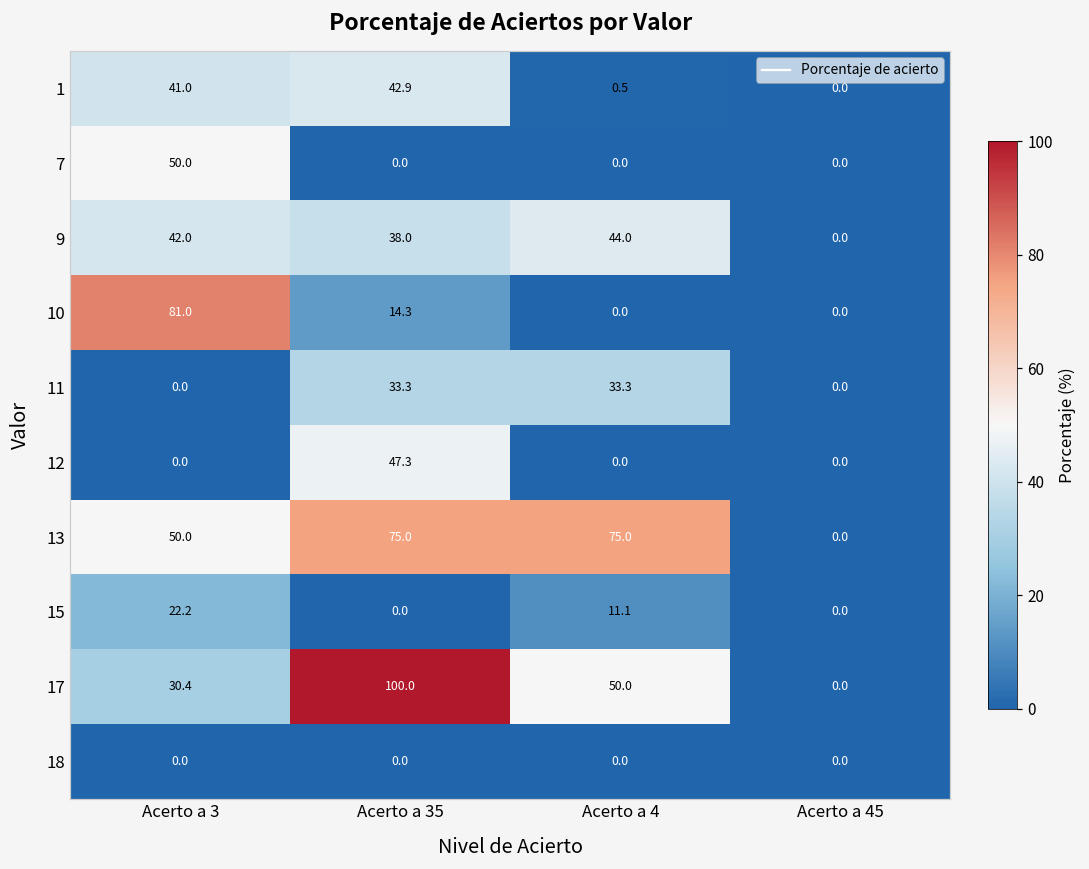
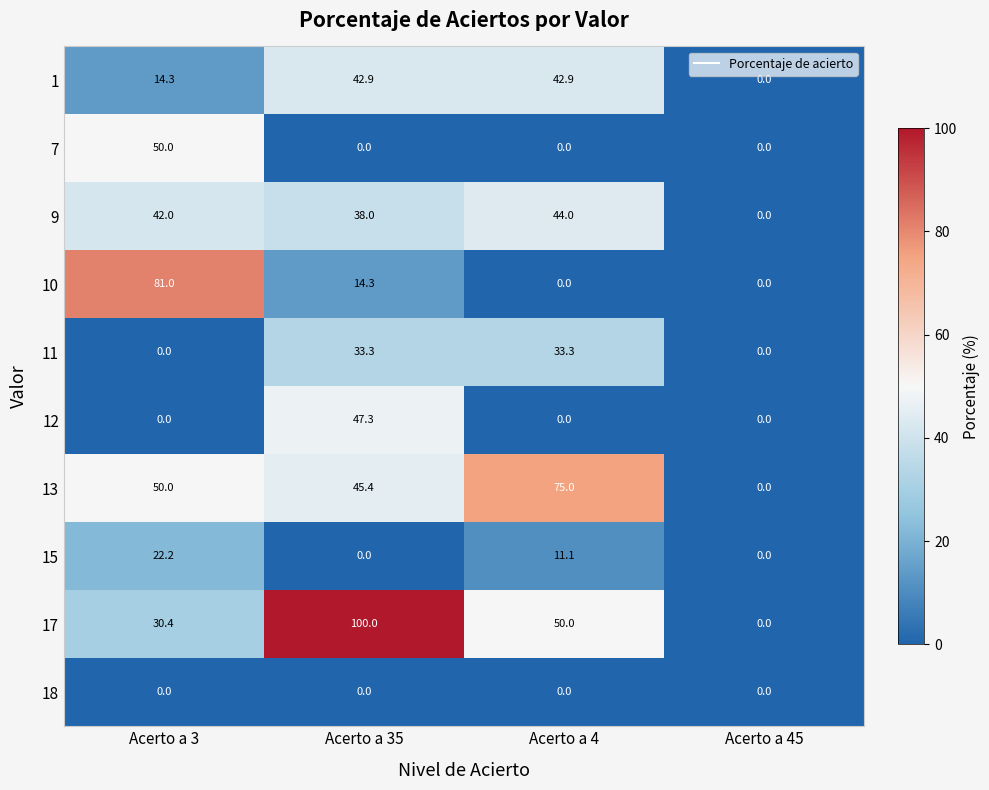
  {
    "1": {
-     "Acerto a 3": 41.0,
+     "Acerto a 3": 14.3,
      "Acerto a 35": 42.9,
-     "Acerto a 4": 0.5
+     "Acerto a 4": 42.9
    },
    "7": {
      "Acerto a 3": 50.0,
      "Acerto a 35": 0.0,
      "Acerto a 4": 0.0,
      "Acerto a 45": 0.0
    },
    "9": {
      "Acerto a 3": 42.0,
      "Acerto a 35": 38.0,
      "Acerto a 4": 44.0,
      "Acerto a 45": 0.0
    },
    "10": {
      "Acerto a 3": 81.0,
      "Acerto a 35": 14.3,
      "Acerto a 4": 0.0,
      "Acerto a 45": 0.0
    },
    "11": {
      "Acerto a 3": 0.0,
      "Acerto a 35": 33.3,
      "Acerto a 4": 33.3,
      "Acerto a 45": 0.0
    },
    "12": {
      "Acerto a 3": 0.0,
      "Acerto a 35": 47.3,
      "Acerto a 4": 0.0,
      "Acerto a 45": 0.0
    },
    "13": {
      "Acerto a 3": 50.0,
-     "Acerto a 35": 75.0,
+     "Acerto a 35": 45.4,
      "Acerto a 4": 75.0,
      "Acerto a 45": 0.0
    },
    "15": {
      "Acerto a 3": 22.2,
      "Acerto a 35": 0.0,
      "Acerto a 4": 11.1,
      "Acerto a 45": 0.0
    },
    "17": {
      "Acerto a 3": 30.4,
      "Acerto a 35": 100.0,
      "Acerto a 4": 50.0,
      "Acerto a 45": 0.0
    },
    "18": {
      "Acerto a 3": 0.0,
      "Acerto a 35": 0.0,
      "Acerto a 4": 0.0,
      "Acerto a 45": 0.0
    }
  }
